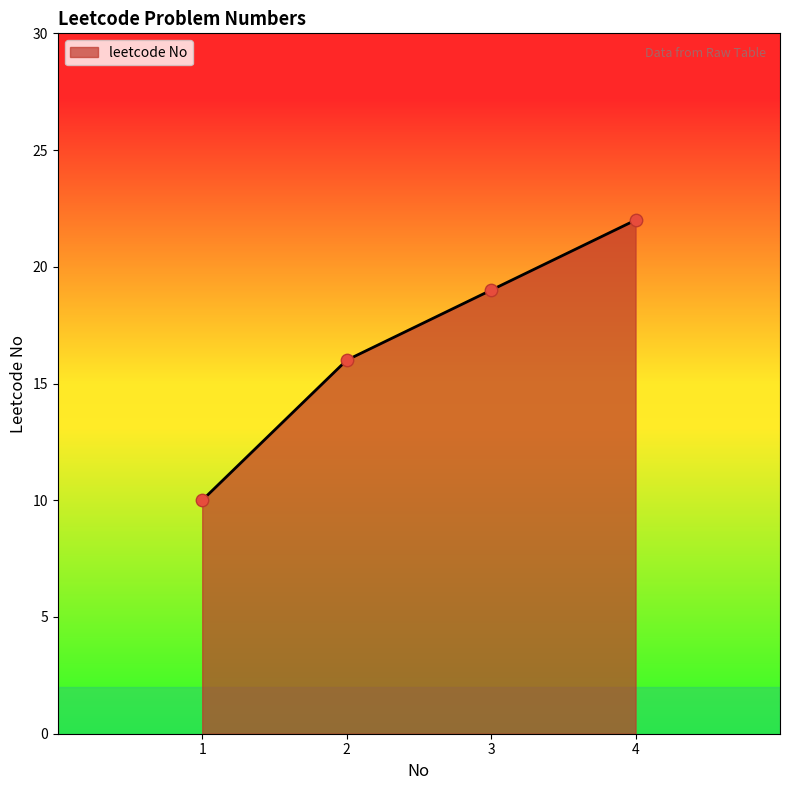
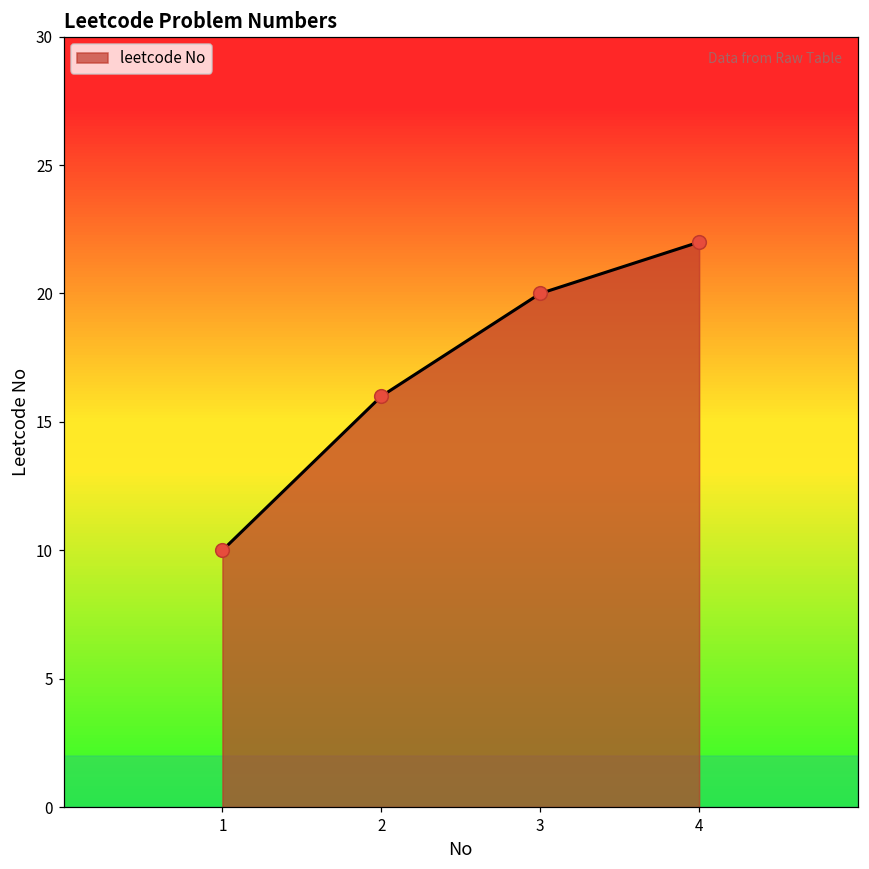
  {
    "1": 10,
    "2": 16,
-   "3": 19,
+   "3": 20,
    "4": 22
  }
